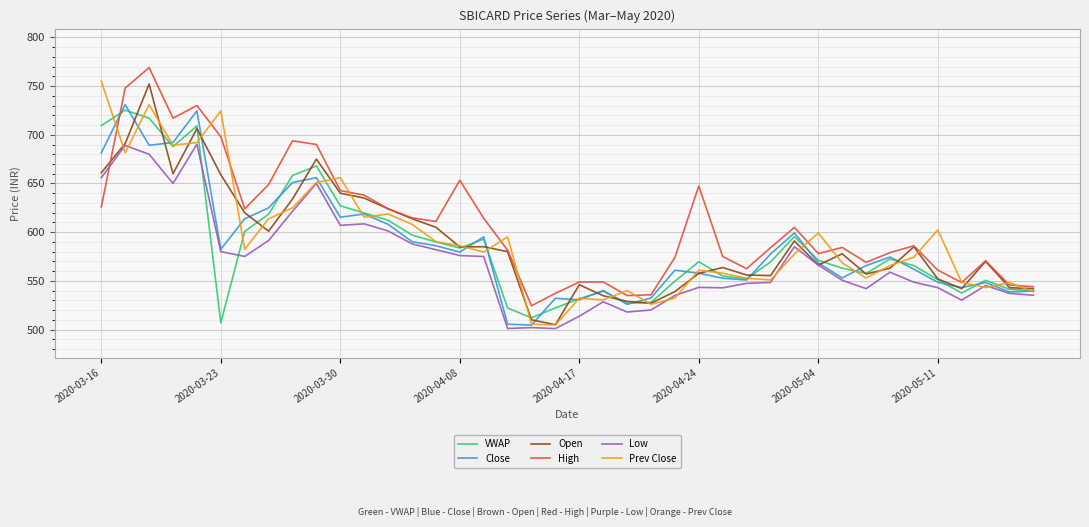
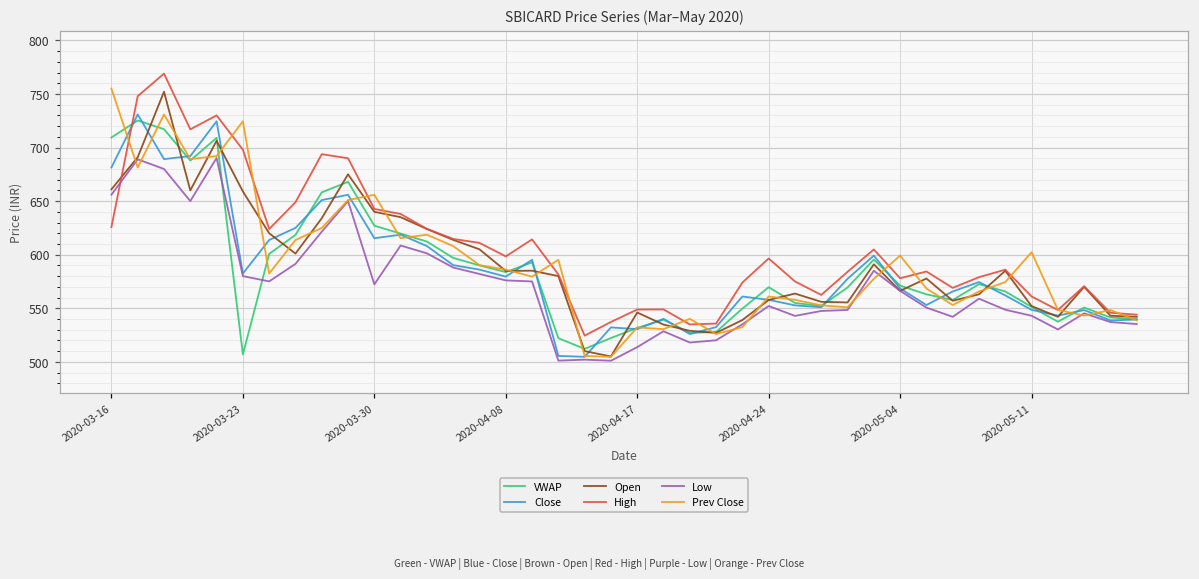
  {
    "VWAP": {
      "2020-03-16": 710,
      "2020-03-23": 510,
      "2020-03-30": 630,
      "2020-04-24": 570,
      "2020-05-04": 570
    },
    "Close": {
      "2020-03-16": 680,
      "2020-03-30": 620,
      "2020-04-08": 580,
      "2020-05-11": 550
    },
    "Open": {
      "2020-03-16": 660,
      "2020-03-23": 660,
      "2020-03-30": 640,
      "2020-04-17": 550
    },
    "High": {
      "2020-03-16": 630,
      "2020-03-23": 700,
      "2020-03-30": 640,
-     "2020-04-08": 650,
+     "2020-04-08": 600,
      "2020-04-17": 550,
-     "2020-04-24": 650,
+     "2020-04-24": 600,
      "2020-05-04": 580,
      "2020-05-11": 560
    },
    "Low": {
      "2020-03-16": 660,
-     "2020-03-30": 610,
+     "2020-03-30": 570,
      "2020-04-08": 580,
      "2020-04-17": 510,
-     "2020-04-24": 540,
+     "2020-04-24": 550,
      "2020-05-11": 540
    },
    "Prev Close": {
      "2020-03-16": 760,
      "2020-03-23": 720,
      "2020-03-30": 660,
      "2020-04-24": 560,
      "2020-05-04": 600,
      "2020-05-11": 600
    }
  }
